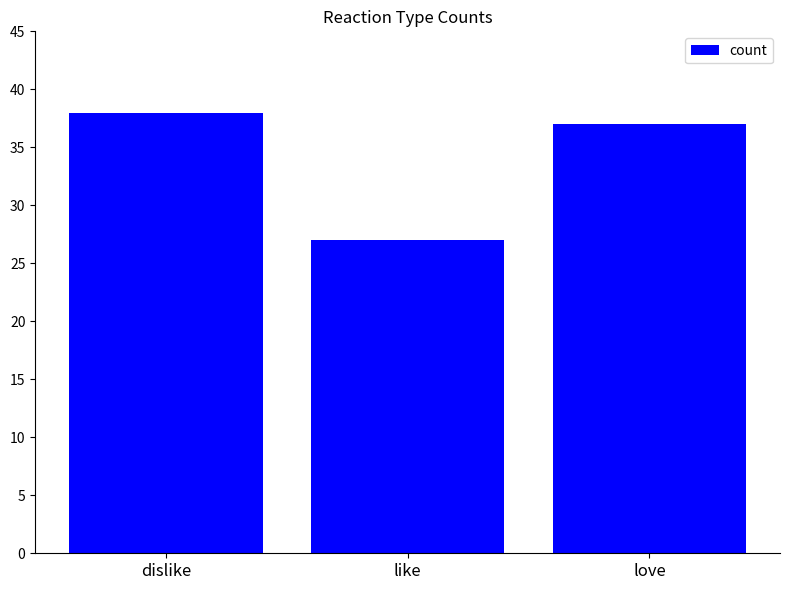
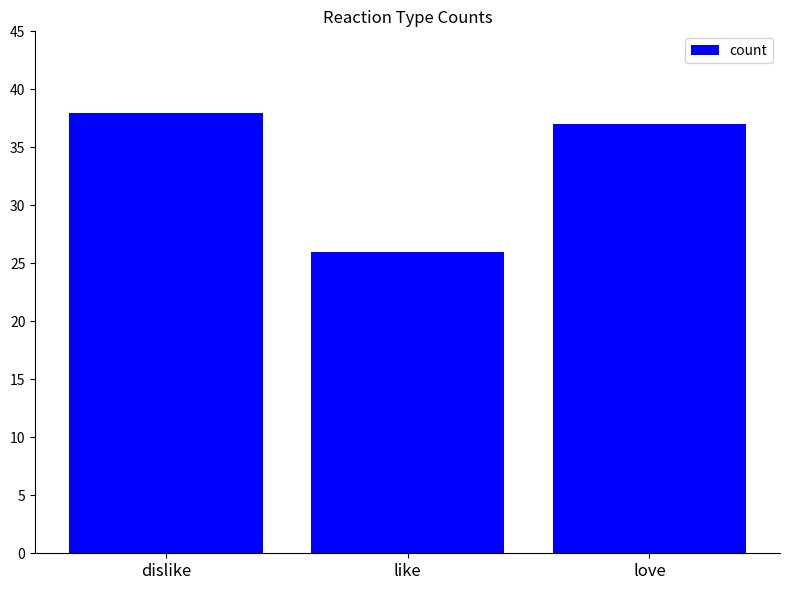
  {
    "dislike": 38,
-   "like": 27,
+   "like": 26,
    "love": 37
  }
